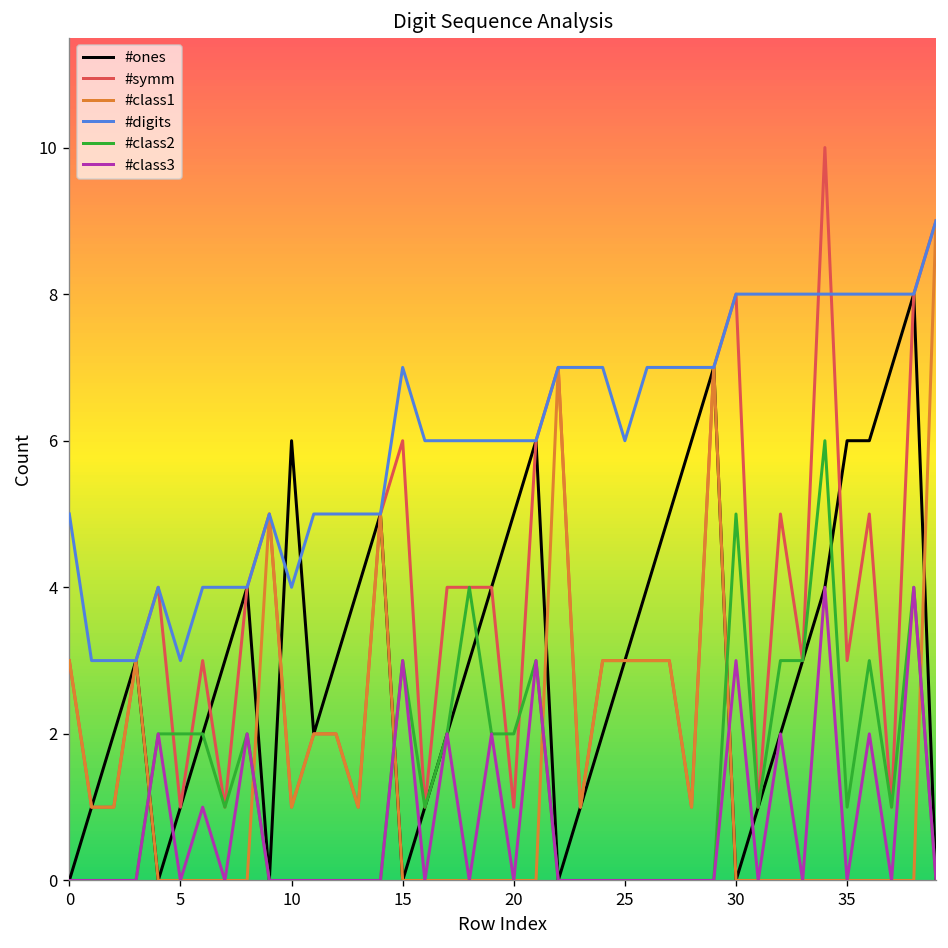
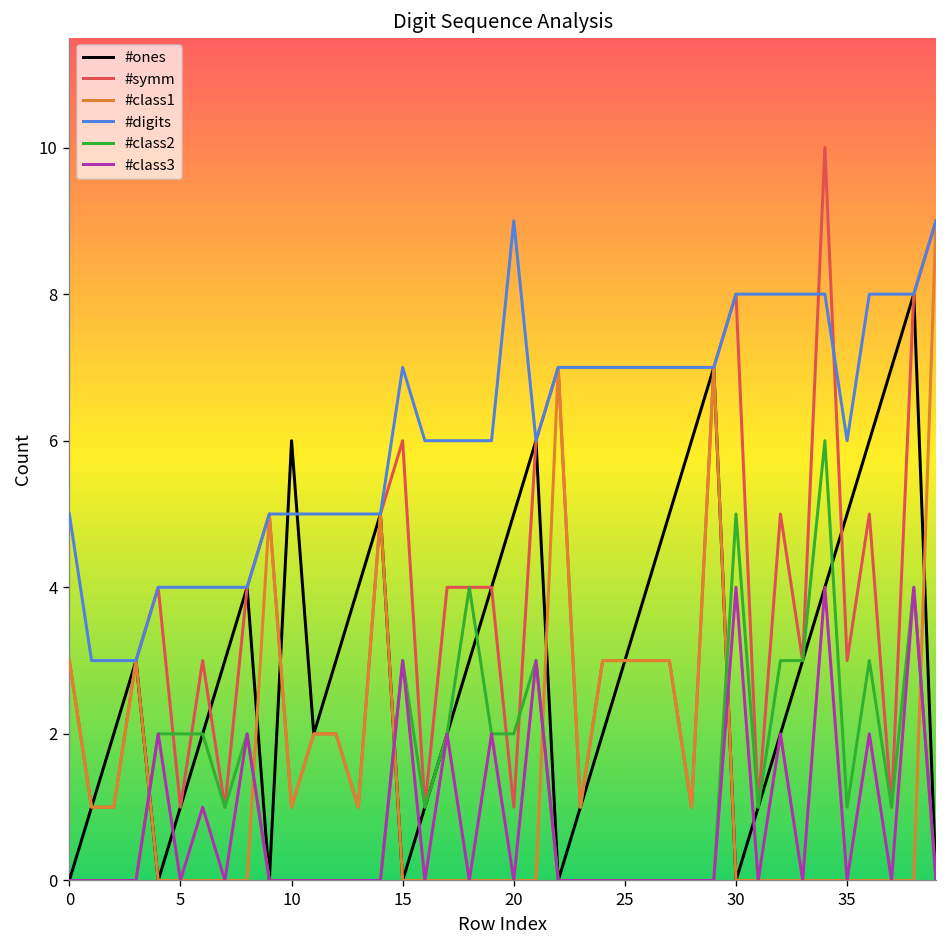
  {
    "#ones": {
      "10": 6,
      "20": 5,
-     "35": 6
+     "35": 5
    },
    "#digits": {
      "0": 5,
-     "5": 3,
-     "10": 4,
+     "5": 4,
+     "10": 5,
      "15": 7,
-     "20": 6,
-     "25": 6,
-     "35": 8
+     "20": 9,
+     "25": 7,
+     "35": 6
    },
    "#class2": {
      "5": 2,
      "20": 2,
      "30": 5,
      "35": 1
    },
    "#class3": {
-     "30": 3
+     "30": 4
    }
  }
